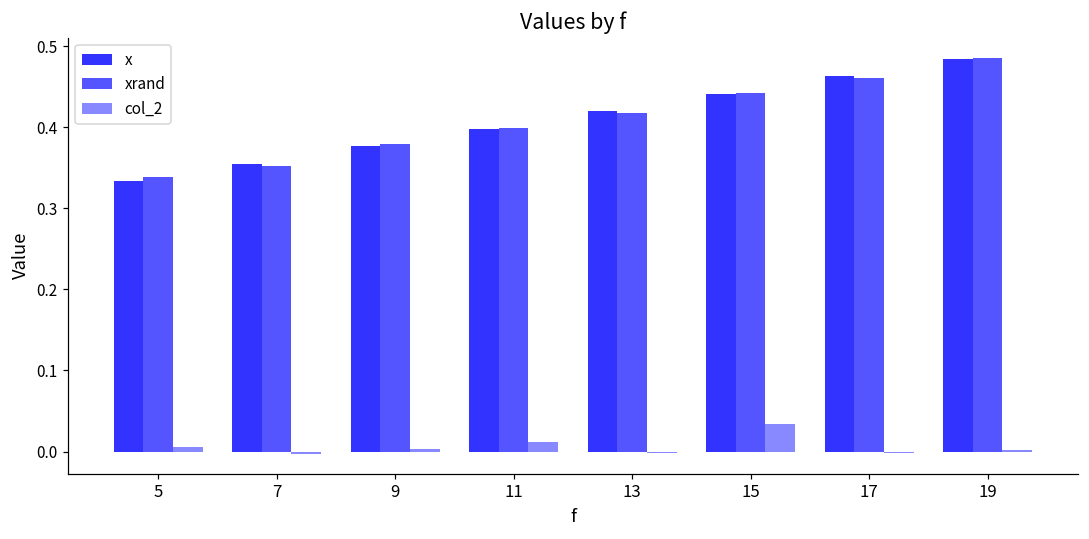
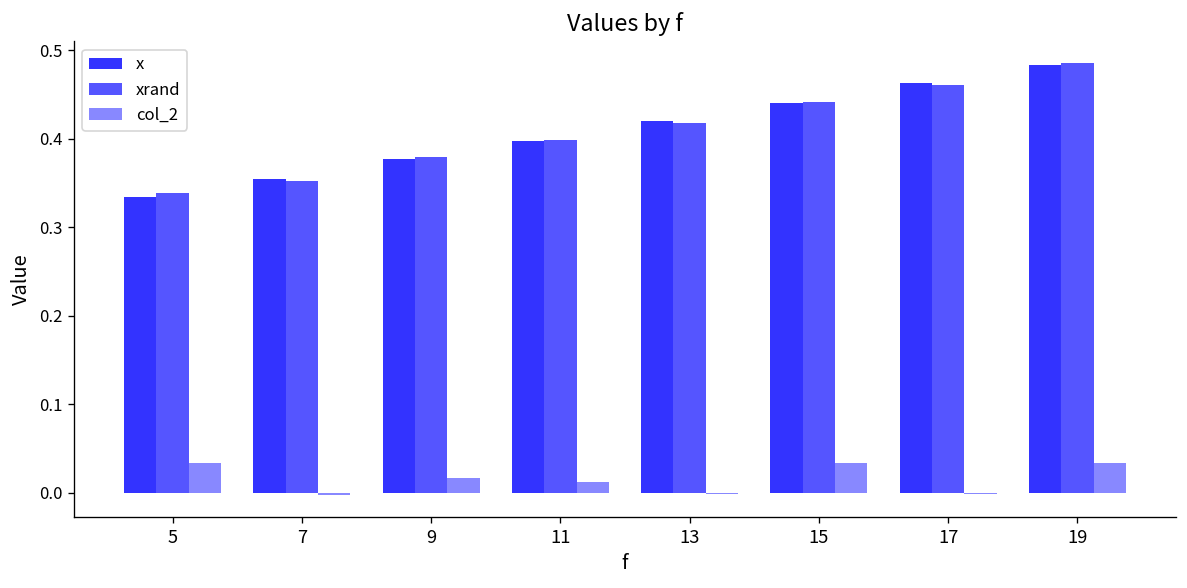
  {
    "col_2": {
-     "5": 0.01,
-     "9": 0.00,
+     "5": 0.03,
+     "9": 0.02,
      "11": 0.01,
      "15": 0.03,
-     "19": 0.00
+     "19": 0.03
    }
  }
